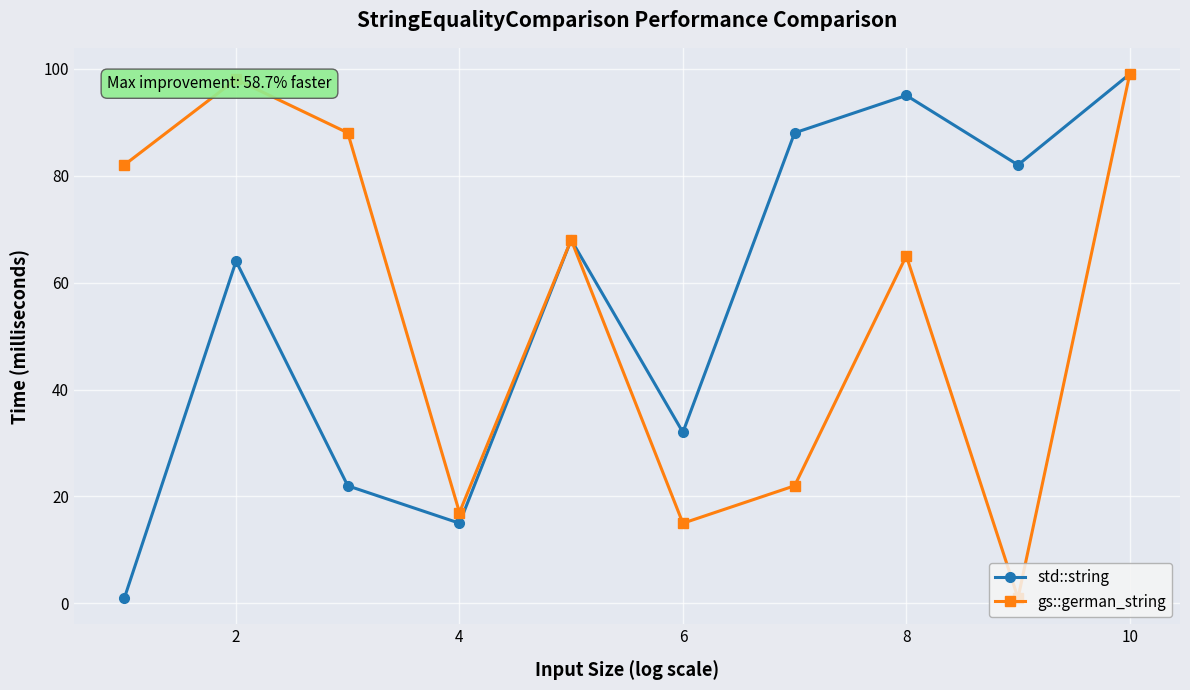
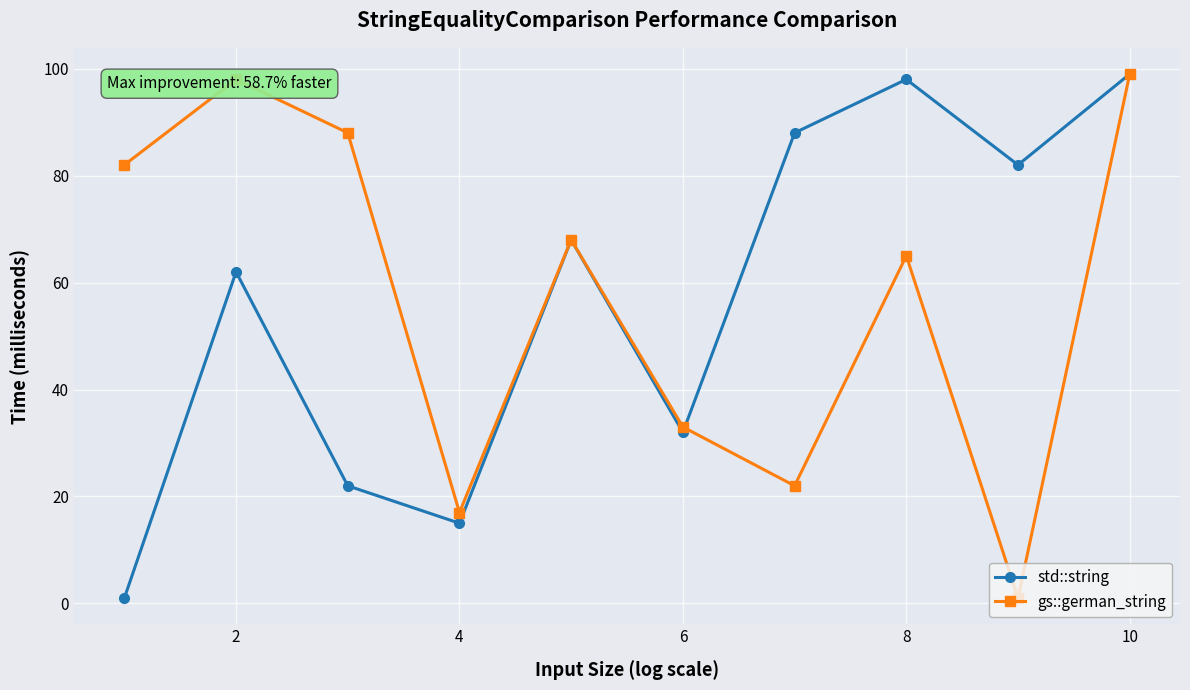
  {
    "std::string": {
-     "2": 64,
+     "2": 62,
      "4": 15,
      "6": 32,
-     "8": 95
+     "8": 98
    },
    "gs::german_string": {
      "4": 17,
-     "6": 15,
+     "6": 33,
      "8": 65
    }
  }
